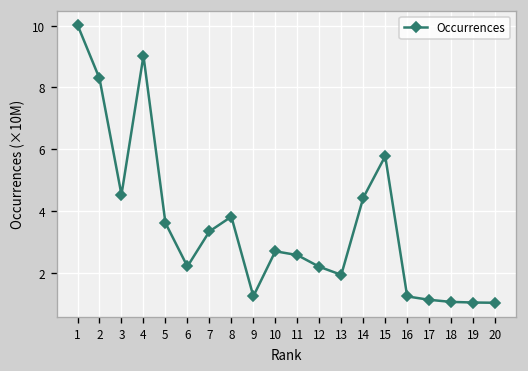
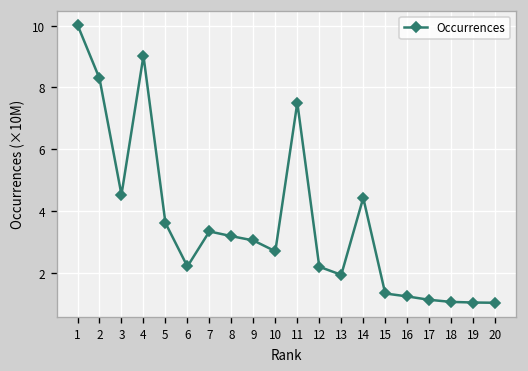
  {
    "1": 10.0,
    "2": 8.3,
    "3": 4.5,
    "4": 9.0,
    "5": 3.6,
    "6": 2.2,
    "7": 3.4,
-   "8": 3.8,
-   "9": 1.3,
+   "8": 3.2,
+   "9": 3.1,
    "10": 2.7,
-   "11": 2.6,
+   "11": 7.5,
    "12": 2.2,
    "13": 1.9,
    "14": 4.4,
-   "15": 5.8,
+   "15": 1.3,
    "16": 1.3,
    "17": 1.1,
    "18": 1.1,
    "19": 1.1,
    "20": 1.0
  }
